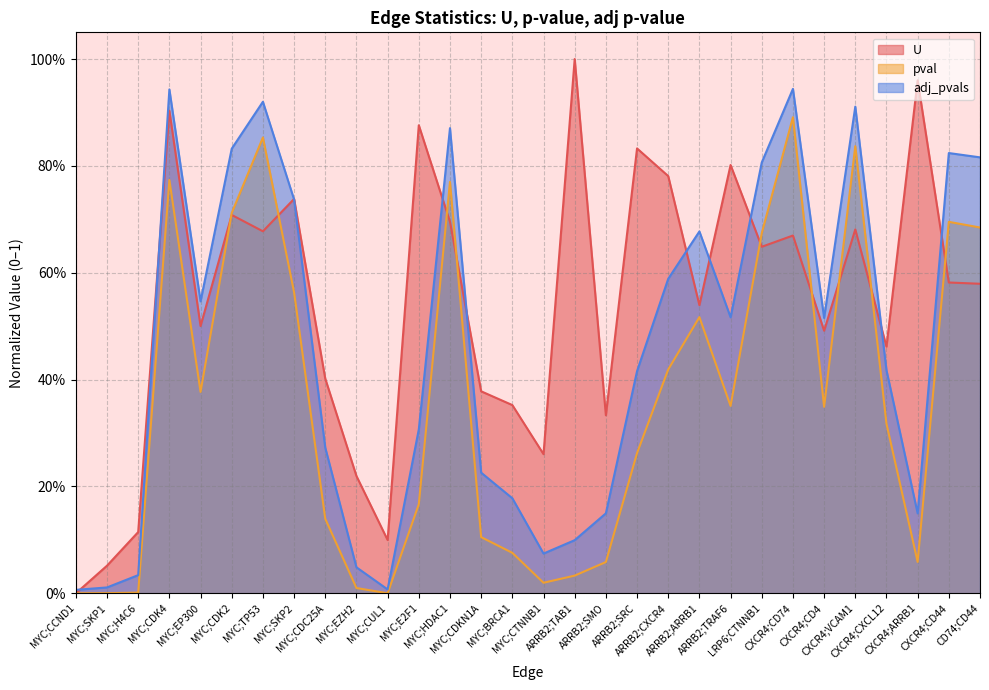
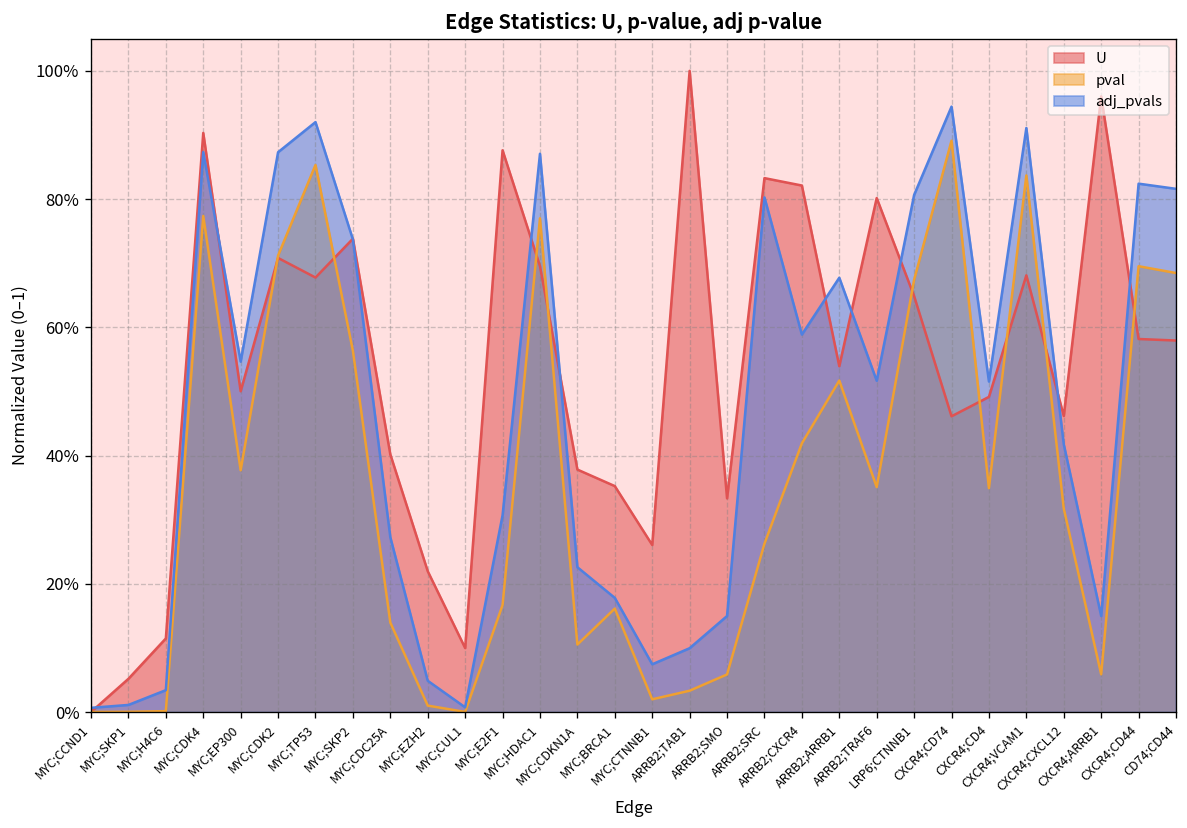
  {
    "U": {
      "MYC;SKP1": "5%",
      "MYC;H4C6": "11%",
      "MYC;CDK4": "90%",
      "MYC;EP300": "50%",
      "MYC;TP53": "68%",
      "MYC;CDC25A": "40%",
      "MYC;EZH2": "22%",
      "MYC;CUL1": "10%",
      "MYC;E2F1": "88%",
      "MYC;HDAC1": "70%",
      "MYC;CDKN1A": "38%",
      "MYC;BRCA1": "35%",
      "MYC;CTNNB1": "26%",
      "ARRB2;TAB1": "100%",
      "ARRB2;SMO": "33%",
      "ARRB2;SRC": "83%",
-     "ARRB2;CXCR4": "78%",
+     "ARRB2;CXCR4": "82%",
      "ARRB2;ARRB1": "54%",
      "ARRB2;TRAF6": "80%",
      "LRP6;CTNNB1": "65%",
-     "CXCR4;CD74": "67%",
+     "CXCR4;CD74": "46%",
      "CXCR4;CD4": "49%",
      "CXCR4;VCAM1": "68%",
      "CXCR4;CXCL12": "46%",
      "CXCR4;CD44": "58%",
      "CD74;CD44": "58%"
    },
    "pval": {
      "MYC;SKP1": "0%",
      "MYC;H4C6": "0%",
      "MYC;CDK4": "77%",
      "MYC;EP300": "38%",
      "MYC;TP53": "85%",
      "MYC;SKP2": "56%",
      "MYC;CDC25A": "14%",
      "MYC;EZH2": "1%",
      "MYC;CUL1": "0%",
      "MYC;E2F1": "17%",
      "MYC;HDAC1": "77%",
      "MYC;CDKN1A": "11%",
-     "MYC;BRCA1": "8%",
+     "MYC;BRCA1": "16%",
      "MYC;CTNNB1": "2%",
      "ARRB2;TAB1": "3%",
      "ARRB2;SMO": "6%",
      "ARRB2;SRC": "26%",
      "ARRB2;CXCR4": "42%",
      "ARRB2;ARRB1": "52%",
      "ARRB2;TRAF6": "35%",
      "LRP6;CTNNB1": "67%",
      "CXCR4;CD74": "89%",
      "CXCR4;CD4": "35%",
      "CXCR4;VCAM1": "84%",
      "CXCR4;CXCL12": "32%",
      "CXCR4;ARRB1": "6%",
      "CXCR4;CD44": "70%",
      "CD74;CD44": "68%"
    },
    "adj_pvals": {
      "MYC;CCND1": "1%",
      "MYC;SKP1": "1%",
      "MYC;H4C6": "3%",
-     "MYC;CDK4": "94%",
+     "MYC;CDK4": "87%",
      "MYC;EP300": "55%",
-     "MYC;CDK2": "83%",
+     "MYC;CDK2": "87%",
      "MYC;TP53": "92%",
      "MYC;CDC25A": "27%",
      "MYC;EZH2": "5%",
      "MYC;CUL1": "1%",
      "MYC;E2F1": "31%",
      "MYC;HDAC1": "87%",
      "MYC;CDKN1A": "23%",
      "MYC;BRCA1": "18%",
      "MYC;CTNNB1": "7%",
      "ARRB2;TAB1": "10%",
      "ARRB2;SMO": "15%",
-     "ARRB2;SRC": "42%",
+     "ARRB2;SRC": "80%",
      "ARRB2;CXCR4": "59%",
      "ARRB2;ARRB1": "68%",
      "ARRB2;TRAF6": "52%",
      "LRP6;CTNNB1": "81%",
      "CXCR4;CD74": "94%",
      "CXCR4;CD4": "52%",
      "CXCR4;VCAM1": "91%",
      "CXCR4;CXCL12": "42%",
      "CXCR4;ARRB1": "15%",
      "CXCR4;CD44": "82%",
      "CD74;CD44": "82%"
    }
  }
